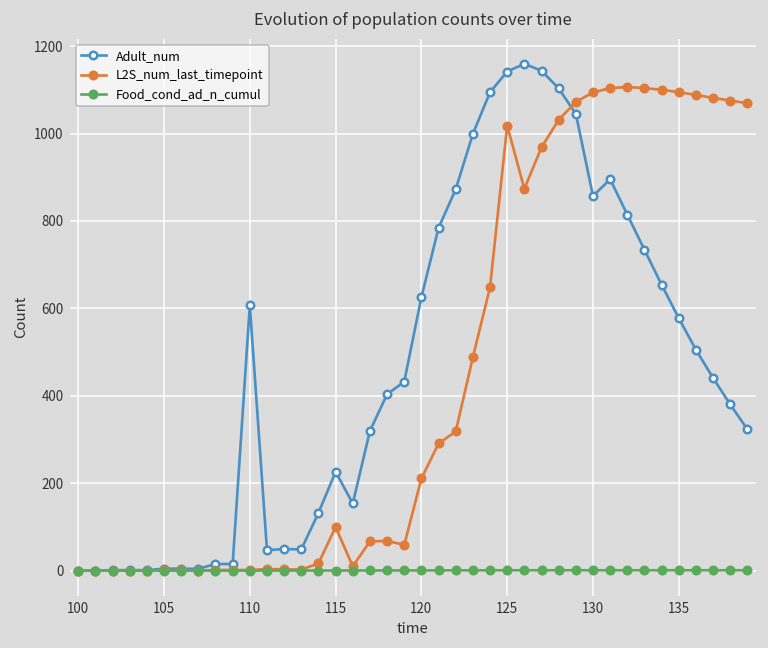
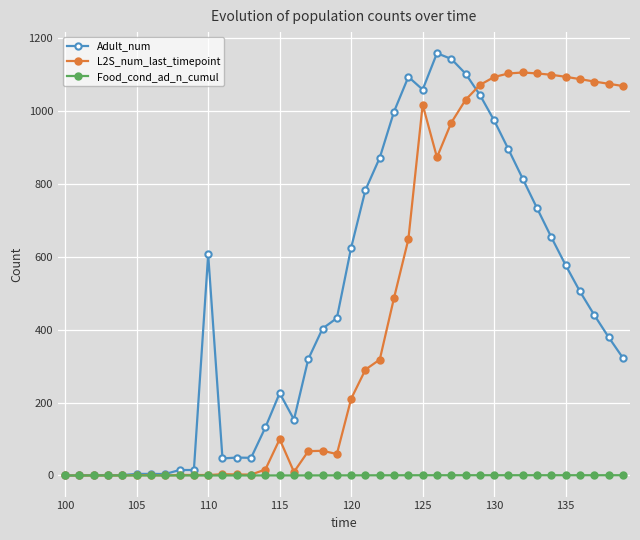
  {
    "Adult_num": {
      "110": 610,
      "115": 230,
      "120": 630,
-     "125": 1140,
-     "130": 860,
+     "125": 1060,
+     "130": 970,
      "135": 580
    },
    "L2S_num_last_timepoint": {
      "115": 100,
      "120": 210,
      "125": 1020,
      "130": 1090,
      "135": 1090
    },
    "Food_cond_ad_n_cumul": {
      "115": 0,
      "120": 0,
      "125": 0,
      "130": 0,
      "135": 0
    }
  }
